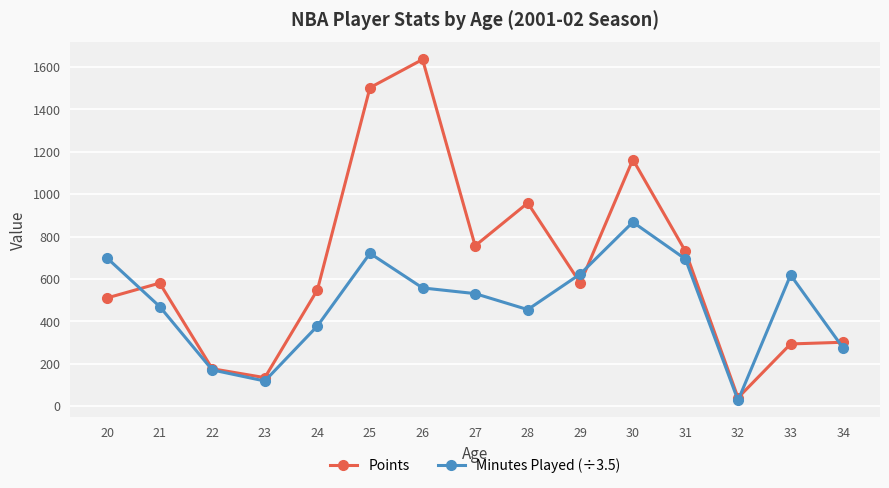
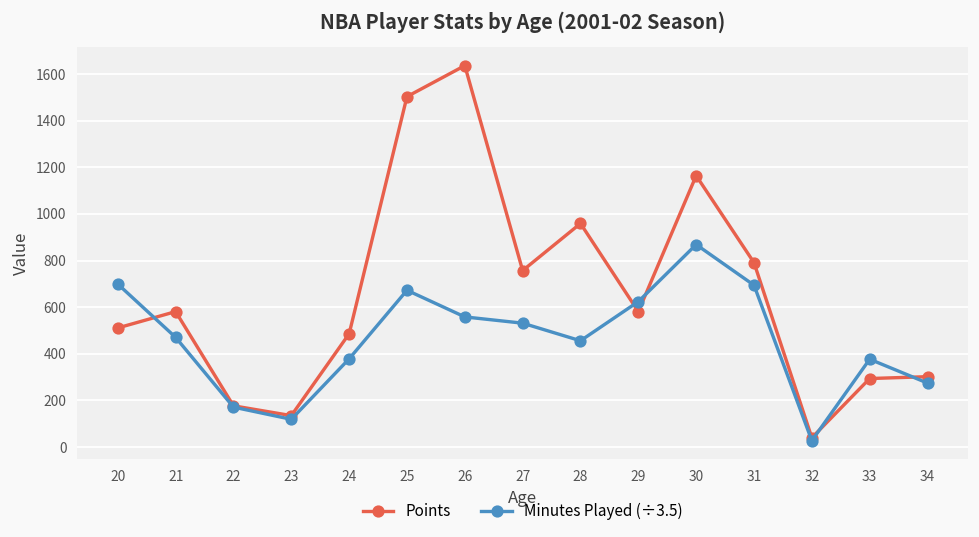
  {
    "Points": {
      "20": 510,
      "21": 580,
      "23": 140,
-     "24": 550,
+     "24": 490,
      "25": 1500,
      "26": 1640,
      "27": 760,
      "28": 960,
      "29": 580,
      "30": 1160,
-     "31": 730,
+     "31": 790,
      "32": 40,
      "33": 290,
      "34": 300
    },
    "Minutes Played (÷3.5)": {
      "20": 700,
      "21": 470,
      "23": 120,
      "24": 380,
-     "25": 720,
+     "25": 670,
      "26": 560,
      "27": 530,
      "28": 460,
      "29": 620,
      "30": 870,
      "31": 690,
      "32": 30,
-     "33": 620,
+     "33": 380,
      "34": 270
    }
  }
